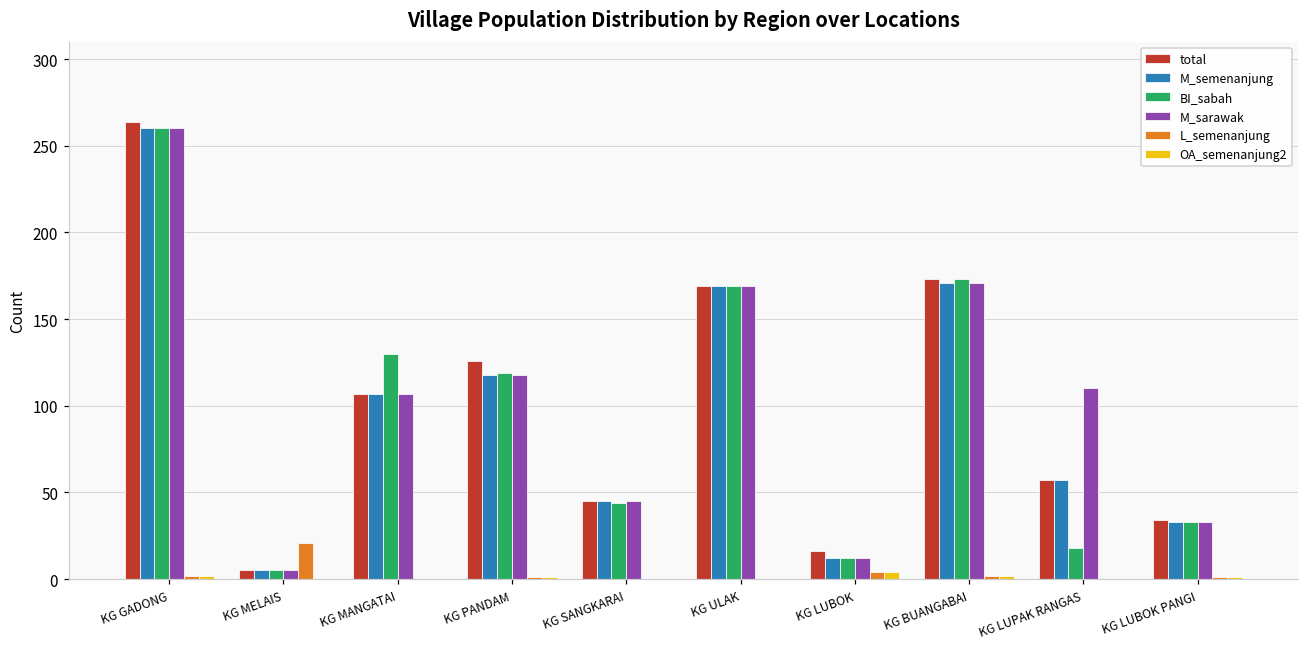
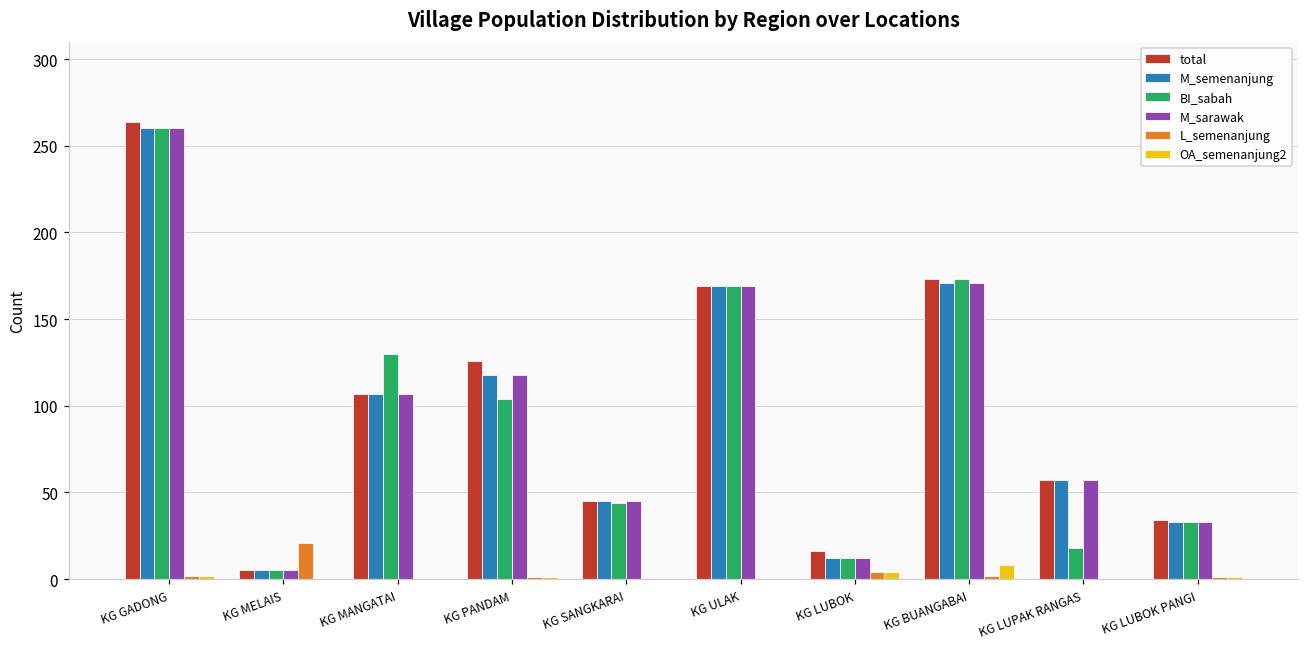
  {
    "total": {
      "KG GADONG": 264,
      "KG MELAIS": 5,
      "KG MANGATAI": 107,
      "KG PANDAM": 126,
      "KG SANGKARAI": 45,
      "KG ULAK": 169,
      "KG LUBOK": 16,
      "KG BUANGABAI": 173,
      "KG LUPAK RANGAS": 57,
      "KG LUBOK PANGI": 34
    },
    "M_semenanjung": {
      "KG GADONG": 260,
      "KG MELAIS": 5,
      "KG MANGATAI": 107,
      "KG PANDAM": 118,
      "KG SANGKARAI": 45,
      "KG ULAK": 169,
      "KG LUBOK": 12,
      "KG BUANGABAI": 171,
      "KG LUPAK RANGAS": 57,
      "KG LUBOK PANGI": 33
    },
    "BI_sabah": {
      "KG GADONG": 260,
      "KG MELAIS": 5,
      "KG MANGATAI": 130,
-     "KG PANDAM": 119,
+     "KG PANDAM": 104,
      "KG SANGKARAI": 44,
      "KG ULAK": 169,
      "KG LUBOK": 12,
      "KG BUANGABAI": 173,
      "KG LUPAK RANGAS": 18,
      "KG LUBOK PANGI": 33
    },
    "M_sarawak": {
      "KG GADONG": 260,
      "KG MELAIS": 5,
      "KG MANGATAI": 107,
      "KG PANDAM": 118,
      "KG SANGKARAI": 45,
      "KG ULAK": 169,
      "KG LUBOK": 12,
      "KG BUANGABAI": 171,
-     "KG LUPAK RANGAS": 110,
+     "KG LUPAK RANGAS": 57,
      "KG LUBOK PANGI": 33
    },
    "L_semenanjung": {
      "KG GADONG": 2,
      "KG MELAIS": 21,
      "KG MANGATAI": 0,
      "KG SANGKARAI": 0,
      "KG ULAK": 0,
      "KG LUBOK": 4,
      "KG BUANGABAI": 2,
      "KG LUPAK RANGAS": 0
    },
    "OA_semenanjung2": {
      "KG GADONG": 2,
      "KG MELAIS": 0,
      "KG MANGATAI": 0,
      "KG SANGKARAI": 0,
      "KG ULAK": 0,
      "KG LUBOK": 4,
-     "KG BUANGABAI": 2,
+     "KG BUANGABAI": 8,
      "KG LUPAK RANGAS": 0
    }
  }
